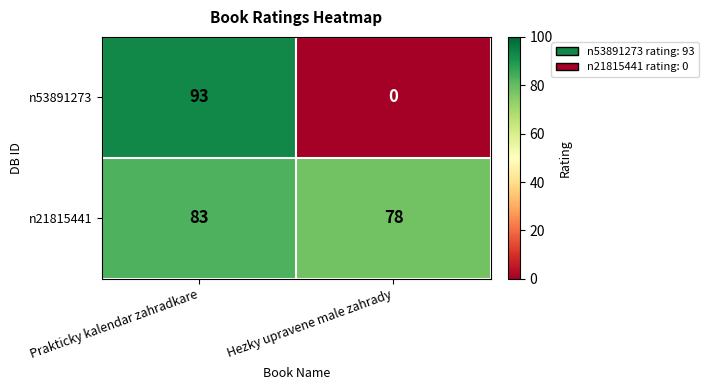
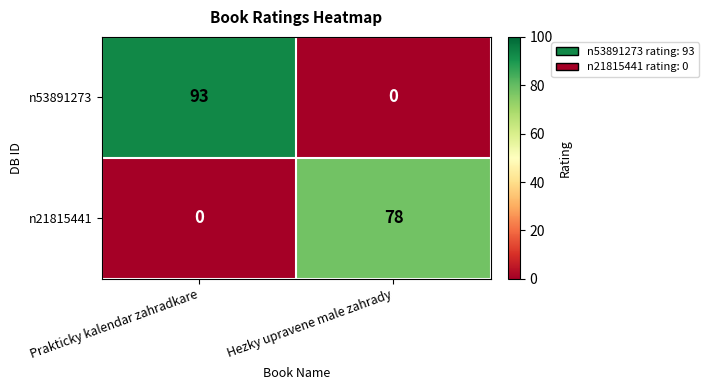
  {
    "n53891273": {
      "Prakticky kalendar zahradkare": 93,
      "Hezky upravene male zahrady": 0
    },
    "n21815441": {
-     "Prakticky kalendar zahradkare": 83,
+     "Prakticky kalendar zahradkare": 0,
      "Hezky upravene male zahrady": 78
    }
  }
